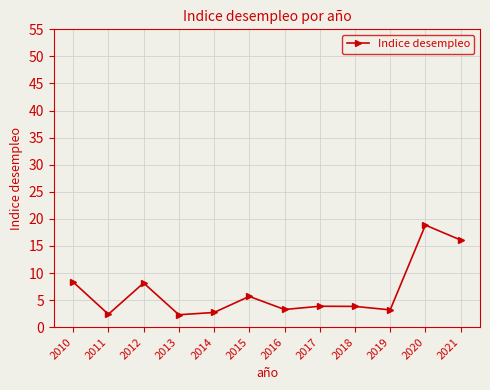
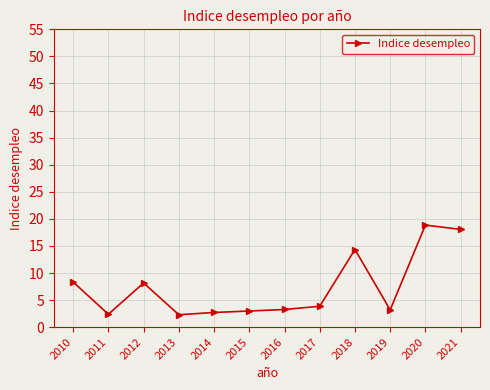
  {
    "2010": 8,
    "2011": 2,
    "2012": 8,
    "2013": 2,
    "2014": 3,
-   "2015": 6,
+   "2015": 3,
    "2016": 3,
    "2017": 4,
-   "2018": 4,
+   "2018": 14,
    "2019": 3,
    "2020": 19,
-   "2021": 16
+   "2021": 18
  }
